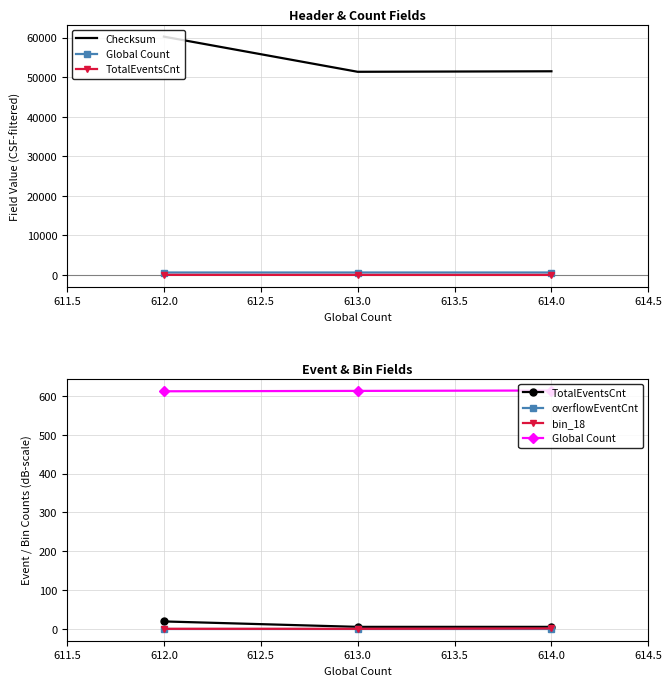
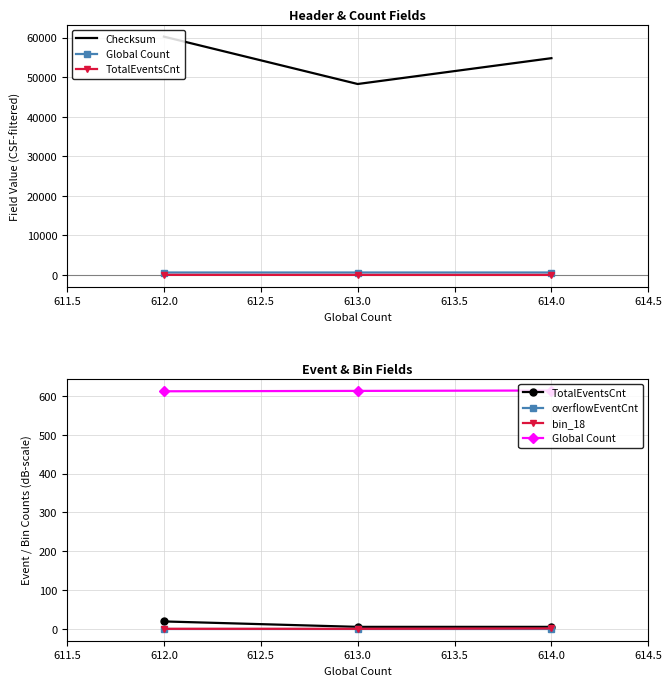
  {
    "Header & Count Fields": {
      "Checksum": {
-       "613.0": 51000,
-       "614.0": 51000
+       "613.0": 48000,
+       "614.0": 55000
      }
    },
    "Event & Bin Fields": {
      "TotalEventsCnt": {
        "612.0": 20
      },
      "Global Count": {
        "612.0": 610,
        "613.0": 610
      }
    }
  }
